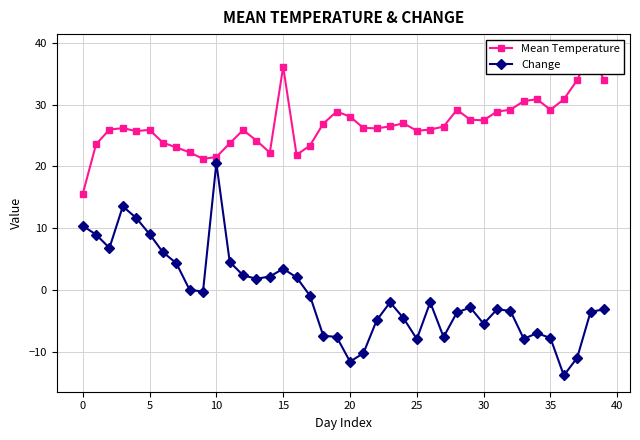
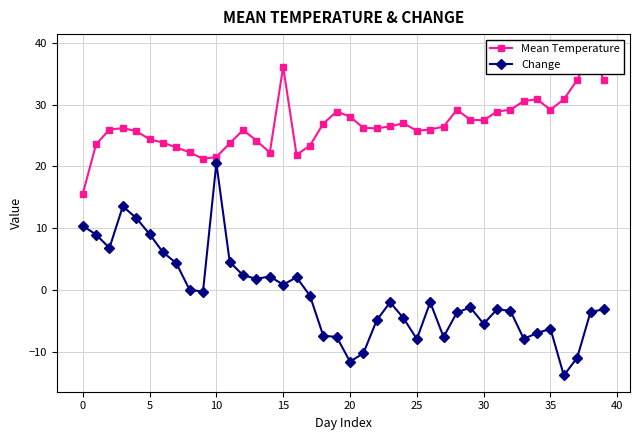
  {
    "Mean Temperature": {
      "0": 16,
-     "5": 26,
+     "5": 24,
      "10": 22,
      "15": 36,
      "20": 28,
      "25": 26,
      "30": 27,
      "35": 29
    },
    "Change": {
      "0": 10,
      "5": 9,
      "10": 21,
-     "15": 3,
+     "15": 1,
      "20": -12,
      "25": -8,
      "30": -5,
-     "35": -8
+     "35": -6
    }
  }
